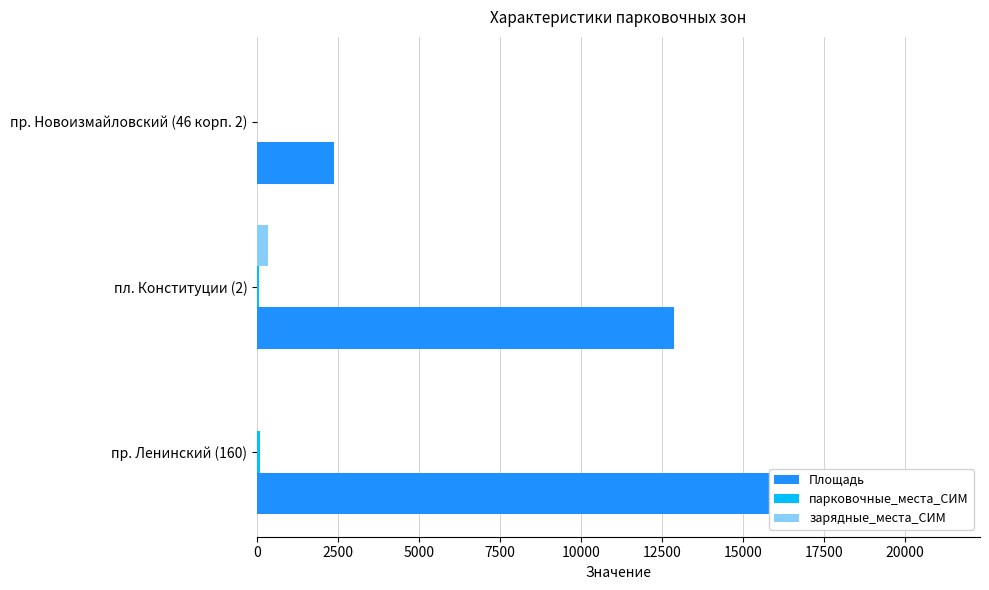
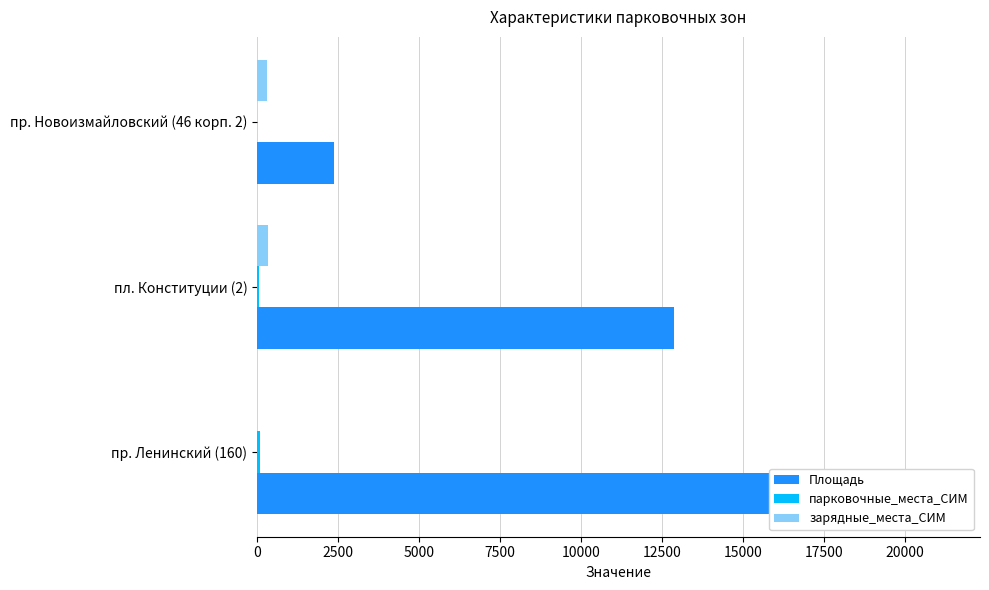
  {
    "зарядные_места_СИМ": {
-     "пр. Новоизмайловский (46 корп. 2)": 0,
+     "пр. Новоизмайловский (46 корп. 2)": 300,
      "пл. Конституции (2)": 300
    }
  }
